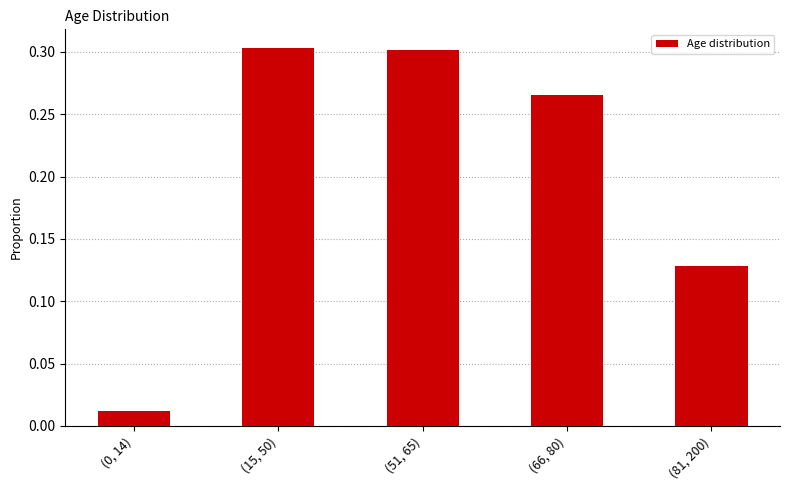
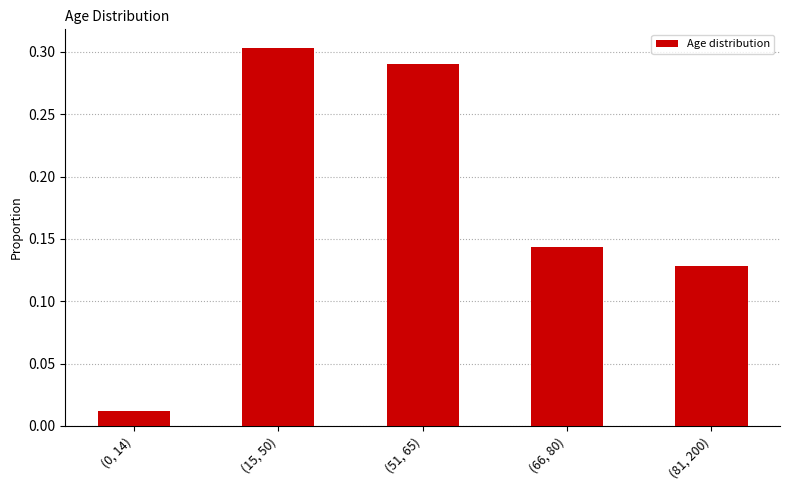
  {
    "(0, 14)": 0.012,
    "(15, 50)": 0.303,
-   "(51, 65)": 0.302,
-   "(66, 80)": 0.266,
+   "(51, 65)": 0.290,
+   "(66, 80)": 0.143,
    "(81, 200)": 0.128
  }
